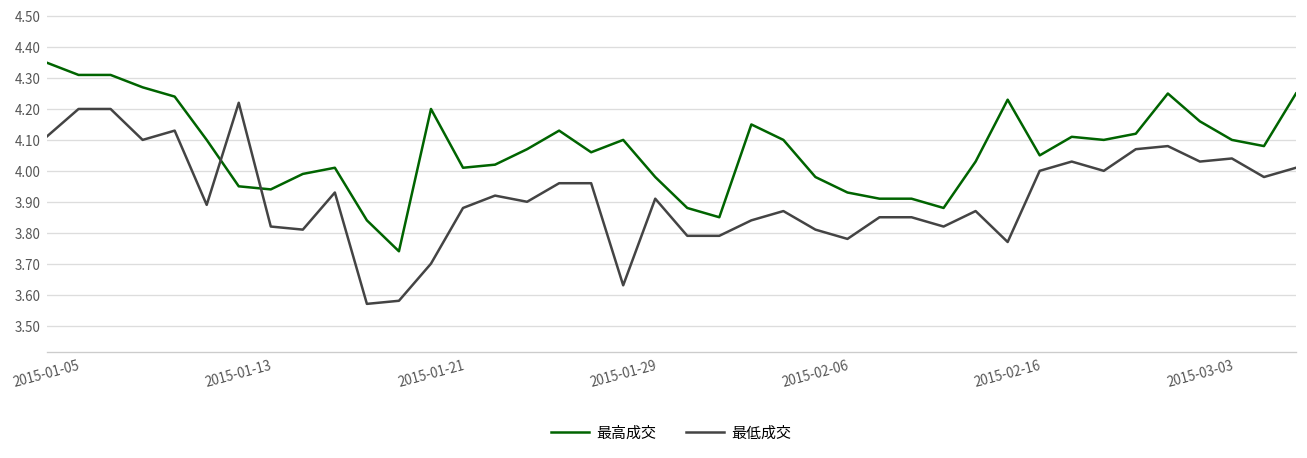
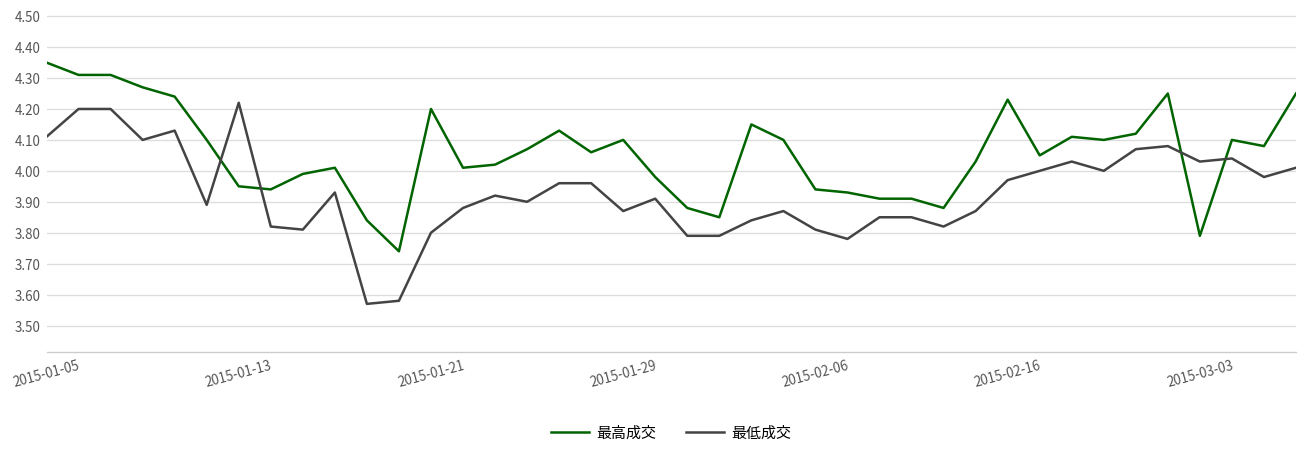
  {
    "最高成交": {
      "2015-01-05": 4.35,
      "2015-01-13": 3.95,
      "2015-01-21": 4.20,
      "2015-01-29": 4.10,
-     "2015-02-06": 3.98,
+     "2015-02-06": 3.94,
      "2015-02-16": 4.23,
-     "2015-03-03": 4.16
+     "2015-03-03": 3.79
    },
    "最低成交": {
      "2015-01-05": 4.11,
      "2015-01-13": 4.22,
-     "2015-01-21": 3.7,
-     "2015-01-29": 3.63,
+     "2015-01-21": 3.8,
+     "2015-01-29": 3.87,
      "2015-02-06": 3.81,
-     "2015-02-16": 3.77,
+     "2015-02-16": 3.97,
      "2015-03-03": 4.03
    }
  }
